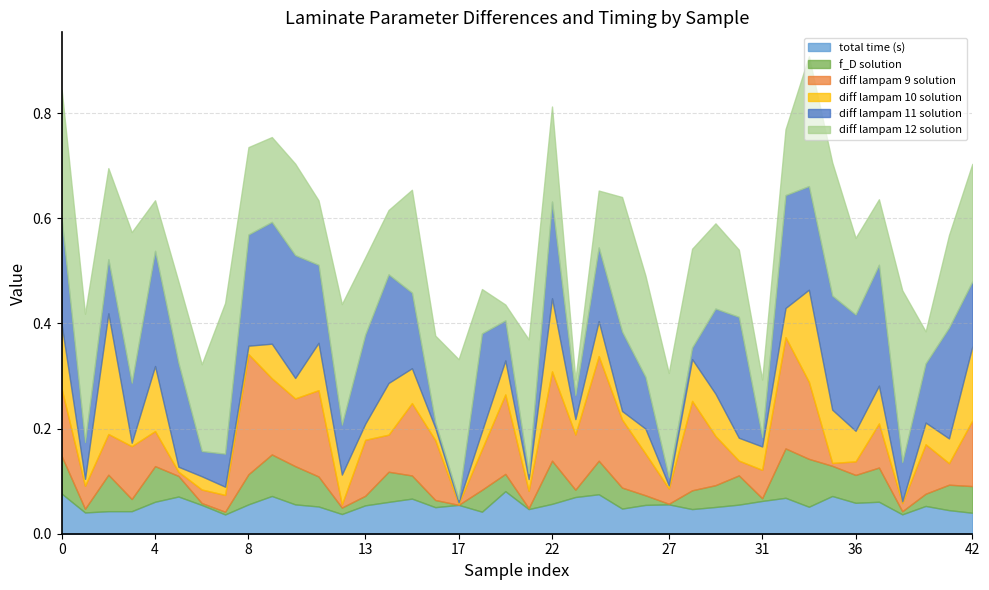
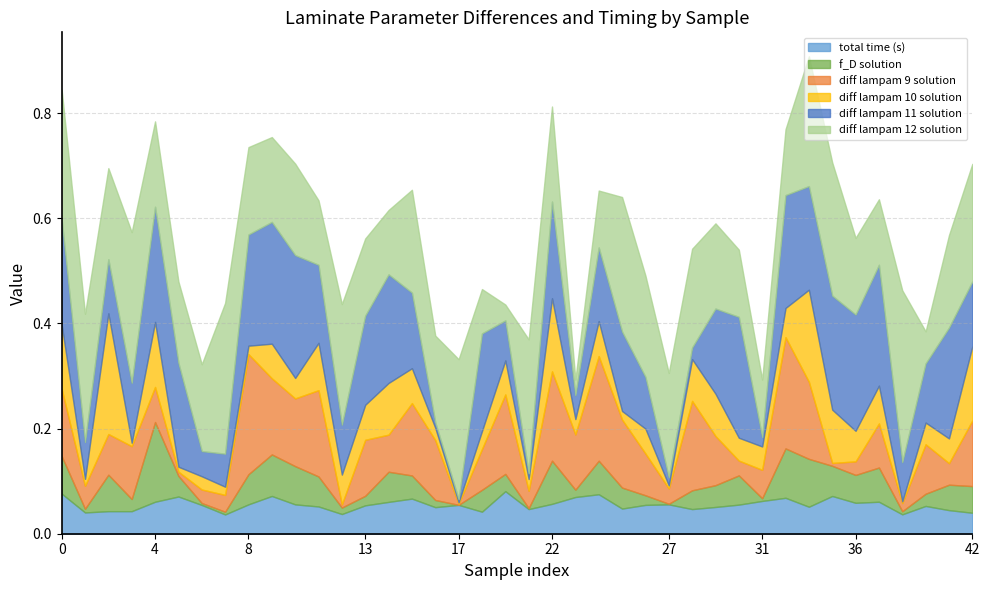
  {
    "f_D solution": {
      "0": 0.07,
-     "4": 0.07,
+     "4": 0.15,
      "8": 0.06,
      "13": 0.02,
      "42": 0.05
    },
    "diff lampam 9 solution": {
      "0": 0.13,
      "4": 0.07,
      "8": 0.23,
      "13": 0.11,
      "42": 0.12
    },
    "diff lampam 10 solution": {
      "0": 0.12,
      "4": 0.12,
      "8": 0.02,
-     "13": 0.03,
+     "13": 0.07,
      "42": 0.14
    },
    "diff lampam 12 solution": {
      "0": 0.25,
-     "4": 0.10,
+     "4": 0.16,
      "8": 0.17,
      "13": 0.15,
      "17": 0.27,
      "42": 0.22
    }
  }
